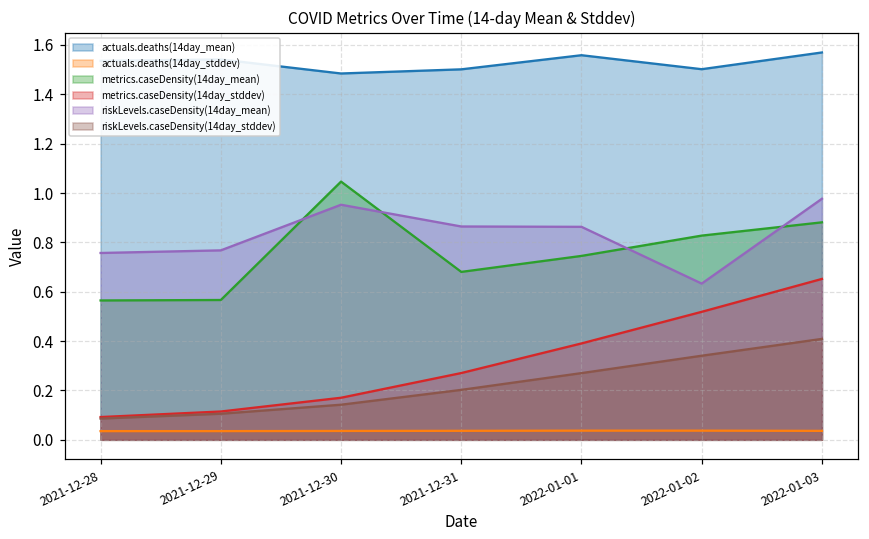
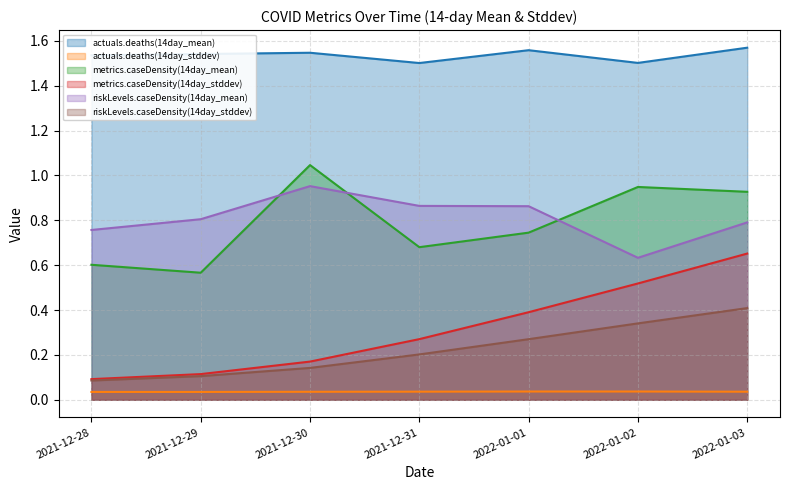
  {
    "actuals.deaths(14day_mean)": {
-     "2021-12-30": 1.48,
+     "2021-12-30": 1.55,
      "2021-12-31": 1.50,
      "2022-01-01": 1.56,
      "2022-01-02": 1.50,
      "2022-01-03": 1.57
    },
    "metrics.caseDensity(14day_mean)": {
-     "2021-12-28": 0.56,
+     "2021-12-28": 0.60,
      "2021-12-29": 0.57,
      "2021-12-30": 1.05,
      "2021-12-31": 0.68,
      "2022-01-01": 0.75,
-     "2022-01-02": 0.83,
-     "2022-01-03": 0.88
+     "2022-01-02": 0.95,
+     "2022-01-03": 0.93
    },
    "riskLevels.caseDensity(14day_mean)": {
      "2021-12-28": 0.76,
-     "2021-12-29": 0.77,
+     "2021-12-29": 0.81,
      "2021-12-30": 0.95,
      "2021-12-31": 0.86,
      "2022-01-01": 0.86,
      "2022-01-02": 0.63,
-     "2022-01-03": 0.98
+     "2022-01-03": 0.79
    }
  }
